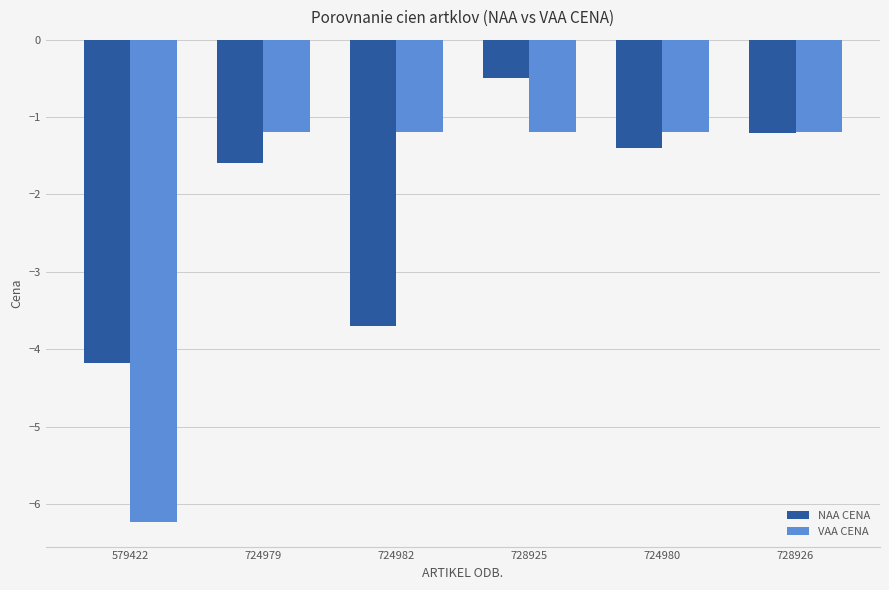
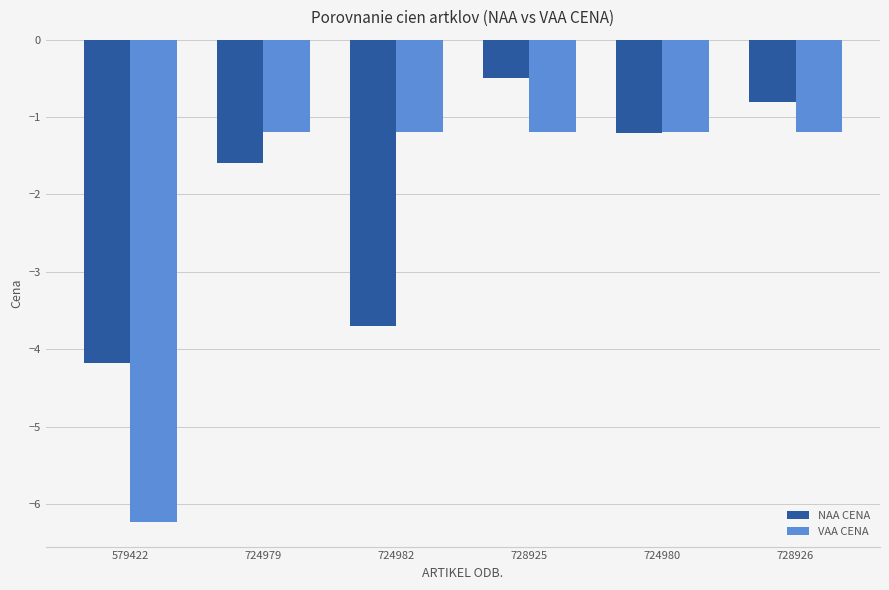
  {
    "NAA CENA": {
      "579422": -4.2,
      "724979": -1.6,
      "724982": -3.7,
      "728925": -0.5,
-     "724980": -1.4,
-     "728926": -1.2
+     "724980": -1.2,
+     "728926": -0.8
    },
    "VAA CENA": {
      "579422": -6.2,
      "724979": -1.2,
      "724982": -1.2,
      "728925": -1.2,
      "724980": -1.2,
      "728926": -1.2
    }
  }
